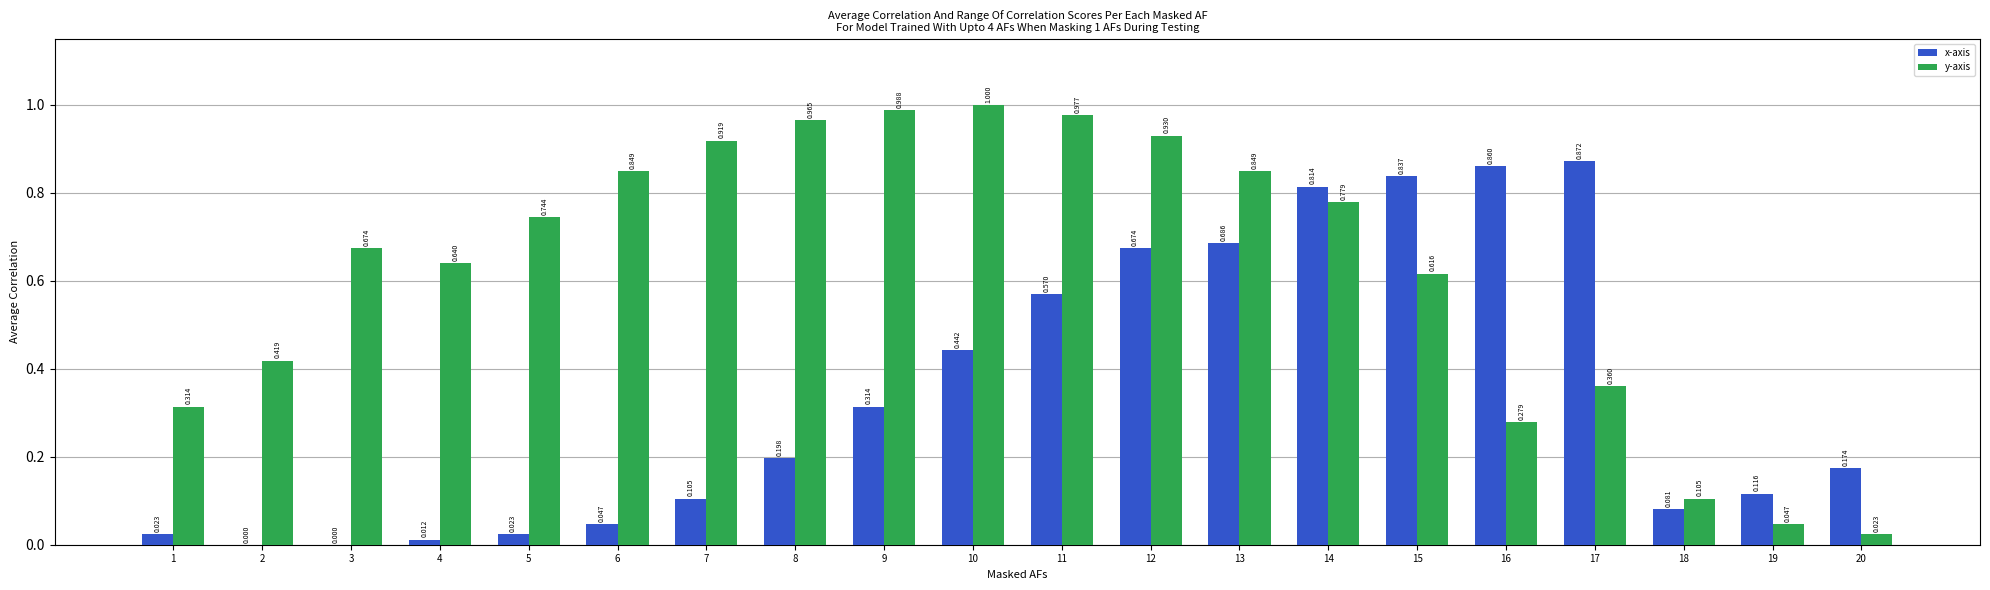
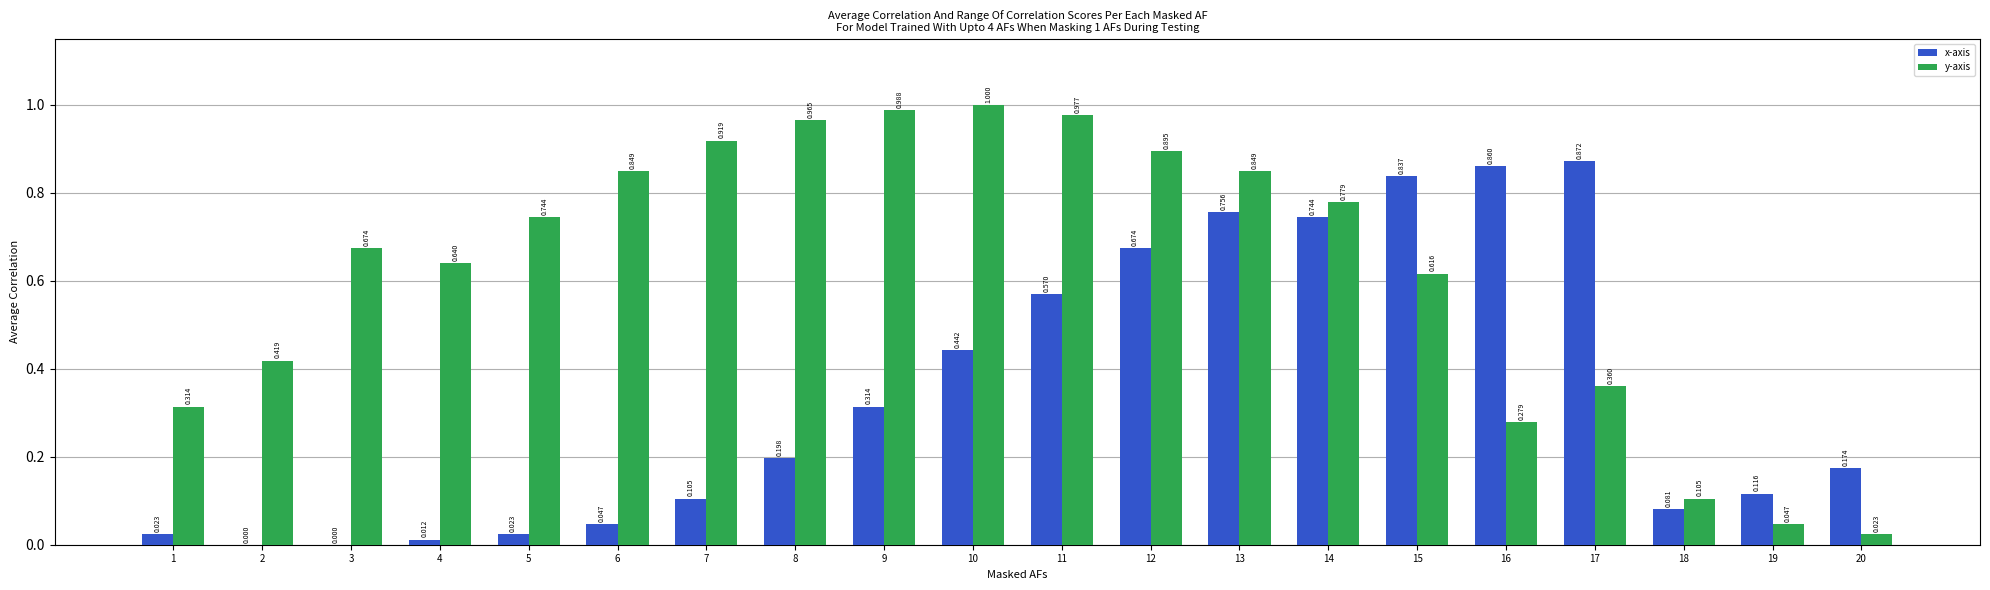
  {
    "x-axis": {
      "1": 0.023,
      "2": 0.000,
      "3": 0.000,
      "4": 0.012,
      "5": 0.023,
      "6": 0.047,
      "7": 0.105,
      "8": 0.198,
      "9": 0.314,
      "10": 0.442,
      "11": 0.570,
      "12": 0.674,
-     "13": 0.686,
-     "14": 0.814,
+     "13": 0.756,
+     "14": 0.744,
      "15": 0.837,
      "16": 0.860,
      "17": 0.872,
      "18": 0.081,
      "19": 0.116,
      "20": 0.174
    },
    "y-axis": {
      "1": 0.314,
      "2": 0.419,
      "3": 0.674,
      "4": 0.640,
      "5": 0.744,
      "6": 0.849,
      "7": 0.919,
      "8": 0.965,
      "9": 0.988,
      "10": 1.000,
      "11": 0.977,
-     "12": 0.930,
+     "12": 0.895,
      "13": 0.849,
      "14": 0.779,
      "15": 0.616,
      "16": 0.279,
      "17": 0.360,
      "18": 0.105,
      "19": 0.047,
      "20": 0.023
    }
  }
